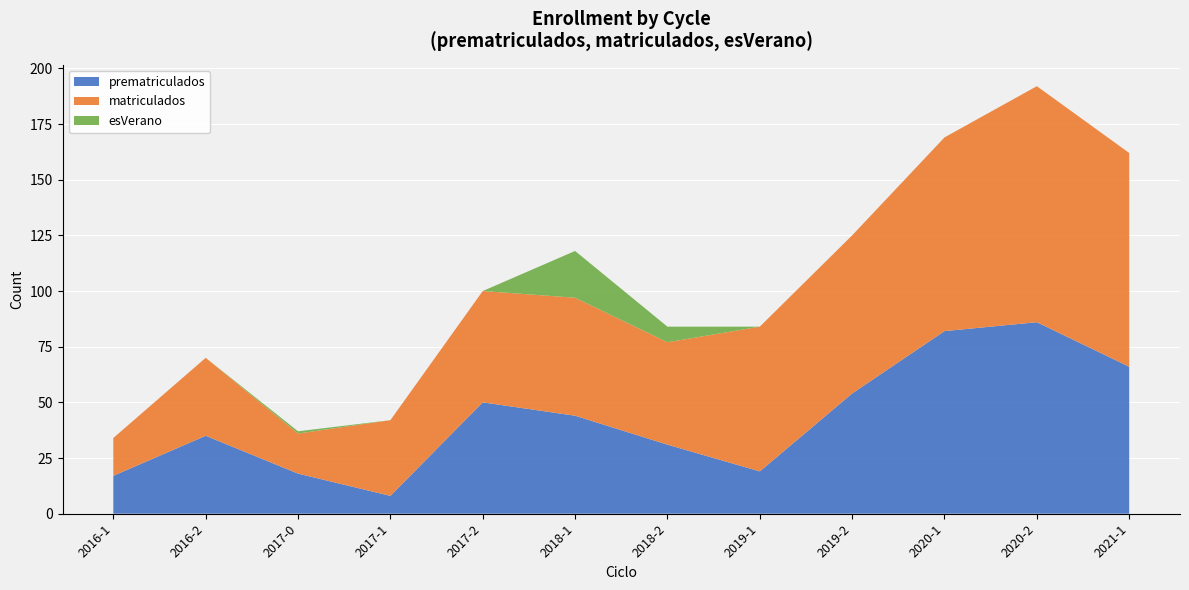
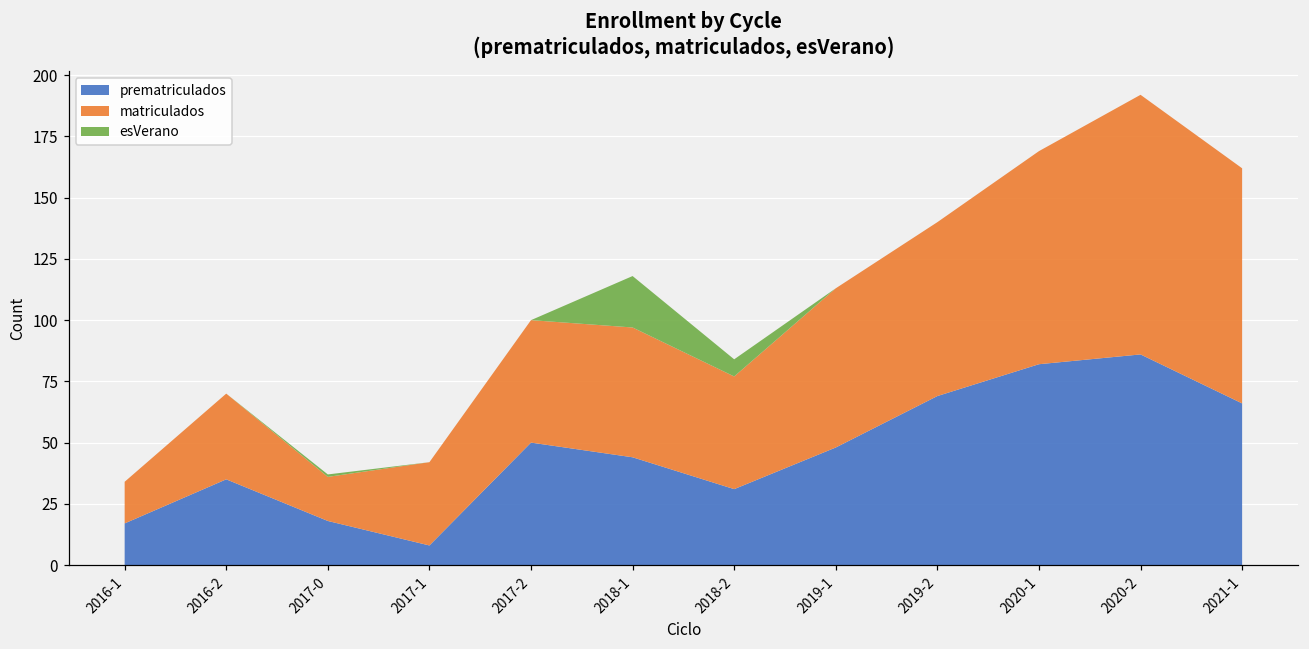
  {
    "prematriculados": {
      "2016-1": 17,
      "2016-2": 35,
      "2017-0": 18,
      "2017-1": 8,
      "2017-2": 50,
      "2018-1": 44,
      "2018-2": 31,
-     "2019-1": 19,
-     "2019-2": 54,
+     "2019-1": 48,
+     "2019-2": 69,
      "2020-1": 82,
      "2020-2": 86,
      "2021-1": 66
    },
    "matriculados": {
      "2018-1": 53,
      "2018-2": 46
    },
    "esVerano": {
      "2018-1": 21,
      "2018-2": 7
    }
  }
